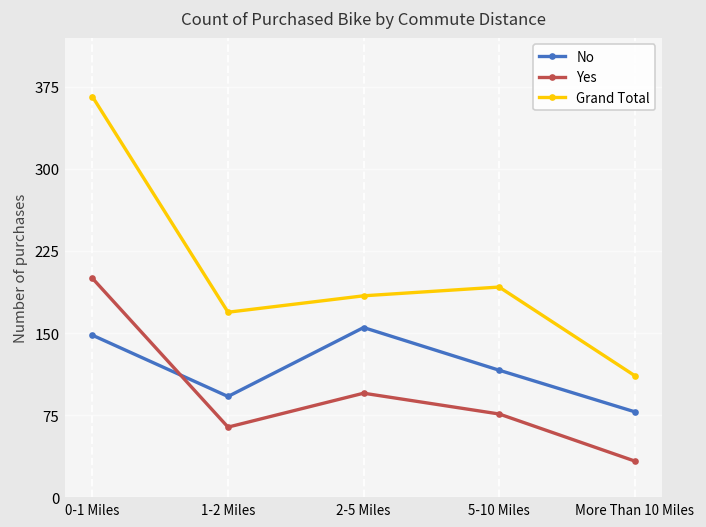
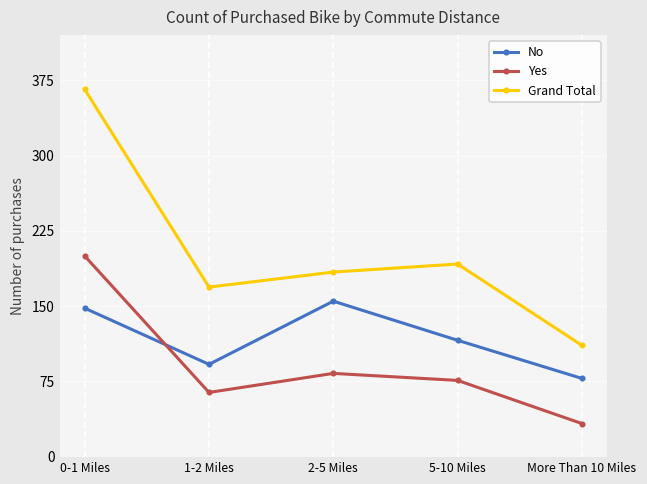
  {
    "No": {
      "0-1 Miles": 150,
      "1-2 Miles": 90,
      "2-5 Miles": 160,
      "5-10 Miles": 120,
      "More Than 10 Miles": 80
    },
    "Yes": {
      "0-1 Miles": 200,
      "1-2 Miles": 60,
-     "2-5 Miles": 100,
+     "2-5 Miles": 80,
      "5-10 Miles": 80,
      "More Than 10 Miles": 30
    },
    "Grand Total": {
      "0-1 Miles": 370,
      "1-2 Miles": 170,
      "2-5 Miles": 180,
      "5-10 Miles": 190,
      "More Than 10 Miles": 110
    }
  }
